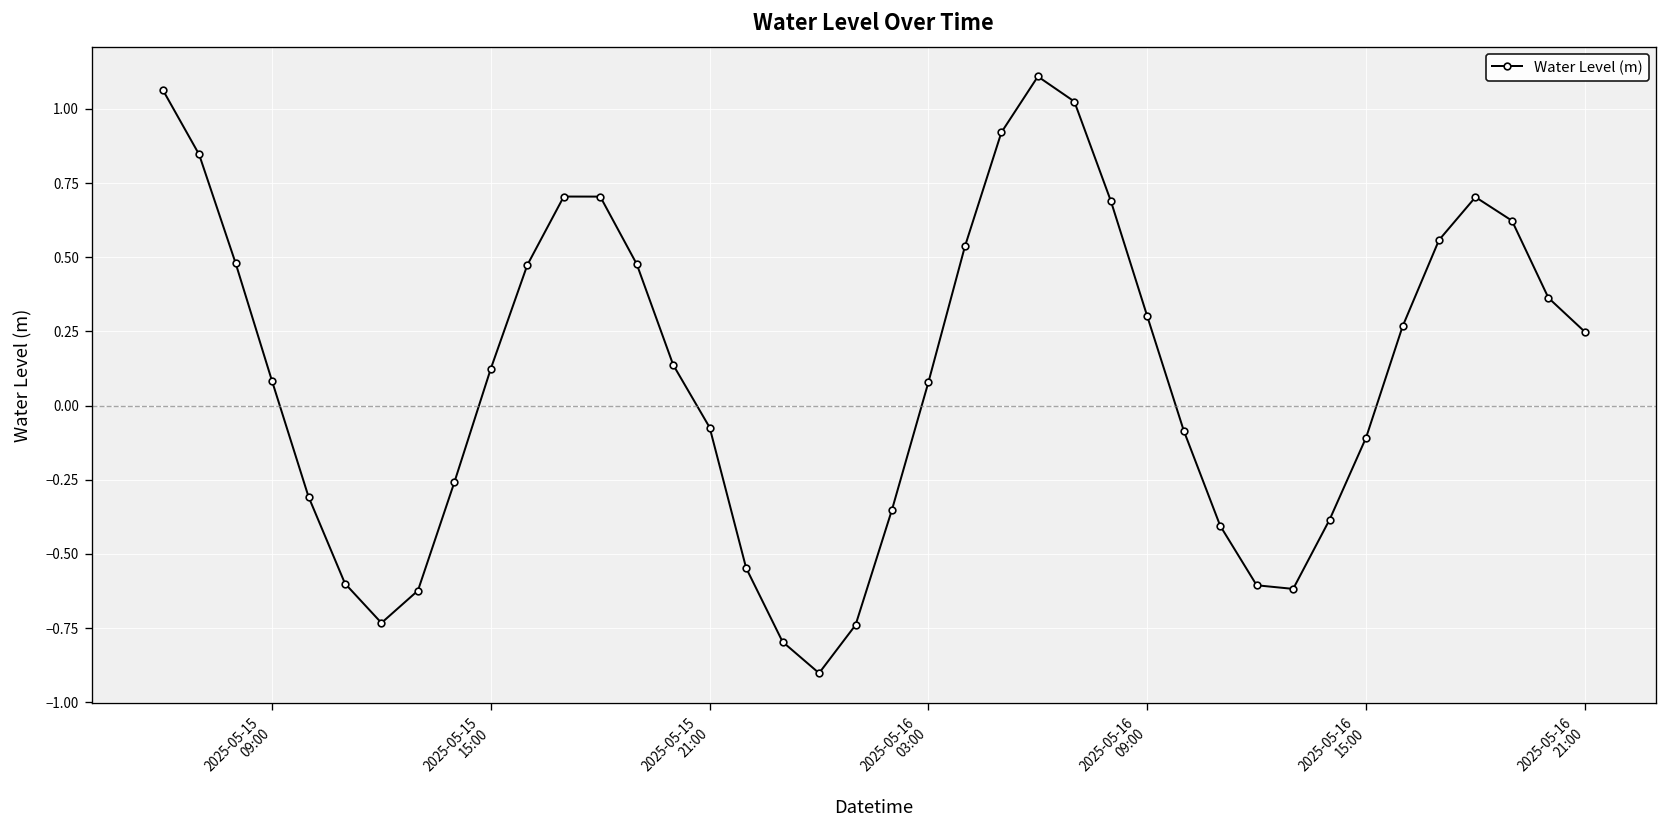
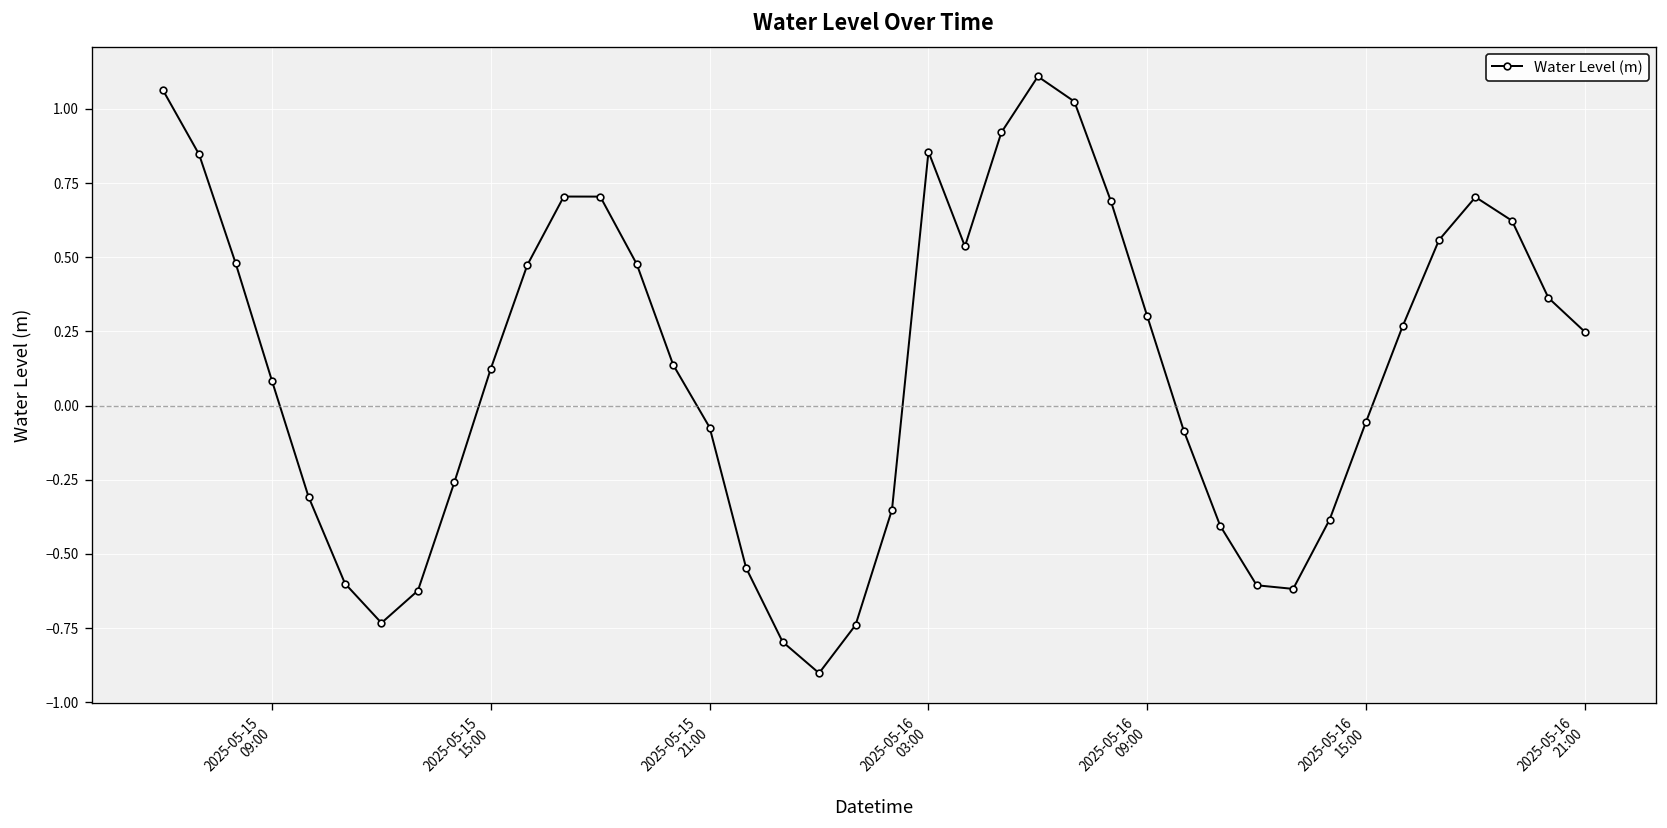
  {
    "2025-05-15 09:00": 0.08,
    "2025-05-15 15:00": 0.12,
    "2025-05-15 21:00": -0.07,
-   "2025-05-16 03:00": 0.08,
+   "2025-05-16 03:00": 0.86,
    "2025-05-16 09:00": 0.30,
-   "2025-05-16 15:00": -0.11,
+   "2025-05-16 15:00": -0.05,
    "2025-05-16 21:00": 0.25
  }
